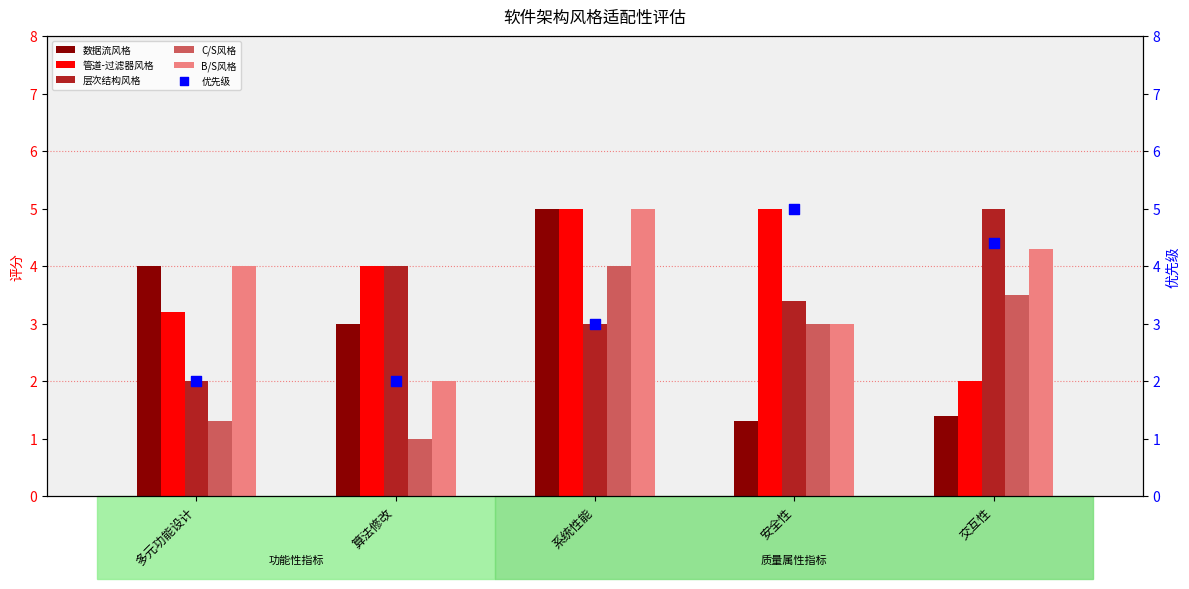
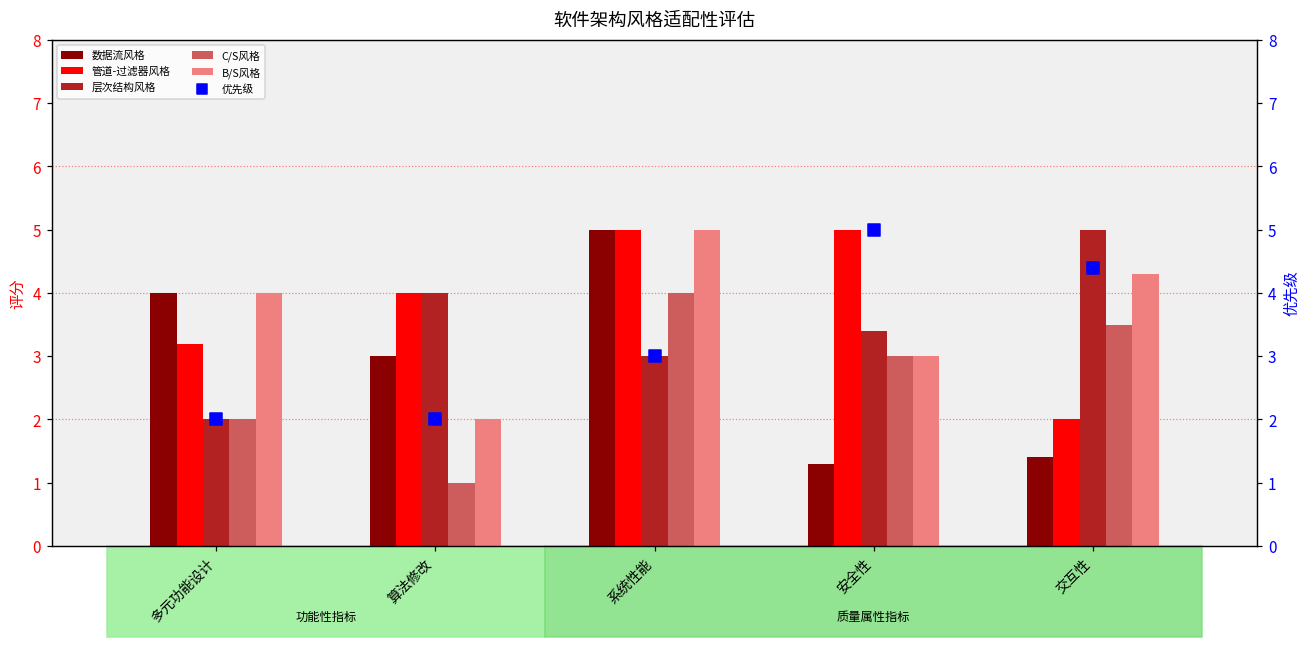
  {
    "数据流风格": {
      "多元功能设计": 4.0,
      "算法修改": 3.0,
      "系统性能": 5.0,
      "安全性": 1.3,
      "交互性": 1.4
    },
    "管道-过滤器风格": {
      "多元功能设计": 3.2,
      "算法修改": 4.0,
      "系统性能": 5.0,
      "安全性": 5.0,
      "交互性": 2.0
    },
    "层次结构风格": {
      "多元功能设计": 2.0,
      "算法修改": 4.0,
      "系统性能": 3.0,
      "安全性": 3.4,
      "交互性": 5.0
    },
    "C/S风格": {
-     "多元功能设计": 1.3,
+     "多元功能设计": 2.0,
      "算法修改": 1.0,
      "系统性能": 4.0,
      "安全性": 3.0,
      "交互性": 3.5
    },
    "B/S风格": {
      "多元功能设计": 4.0,
      "算法修改": 2.0,
      "系统性能": 5.0,
      "安全性": 3.0,
      "交互性": 4.3
    }
  }
